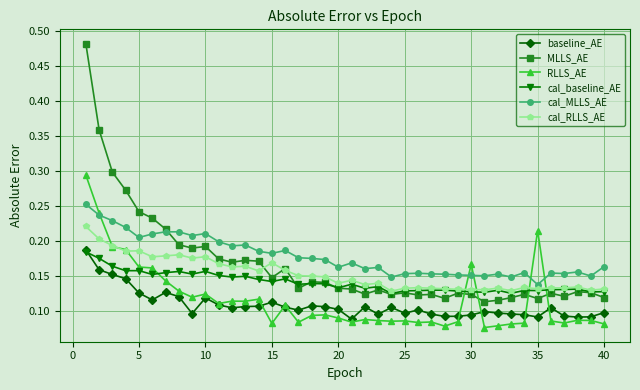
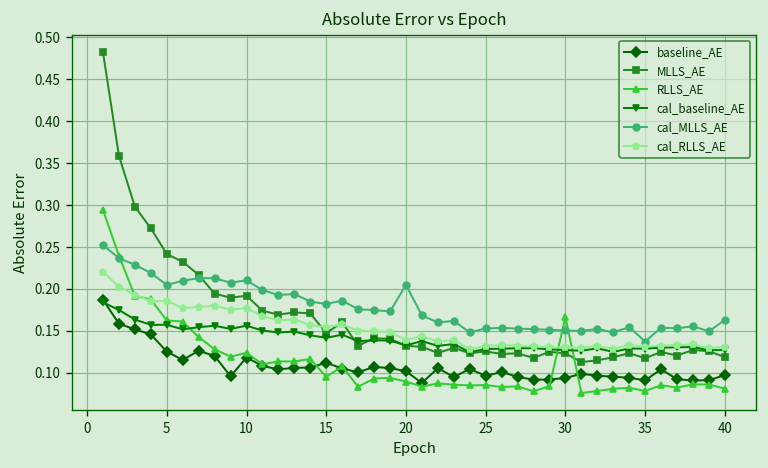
  {
    "RLLS_AE": {
      "5": 0.16,
      "10": 0.12,
-     "15": 0.08,
+     "15": 0.10,
      "20": 0.09,
      "25": 0.09,
      "30": 0.17,
-     "35": 0.21,
+     "35": 0.08,
      "40": 0.08
    },
    "cal_MLLS_AE": {
      "5": 0.20,
      "10": 0.21,
      "15": 0.18,
-     "20": 0.16,
+     "20": 0.20,
      "25": 0.15,
      "30": 0.15,
      "35": 0.14,
      "40": 0.16
    },
    "cal_RLLS_AE": {
      "5": 0.19,
      "10": 0.18,
-     "15": 0.17,
+     "15": 0.15,
      "20": 0.14,
      "25": 0.13,
      "40": 0.13
    }
  }
